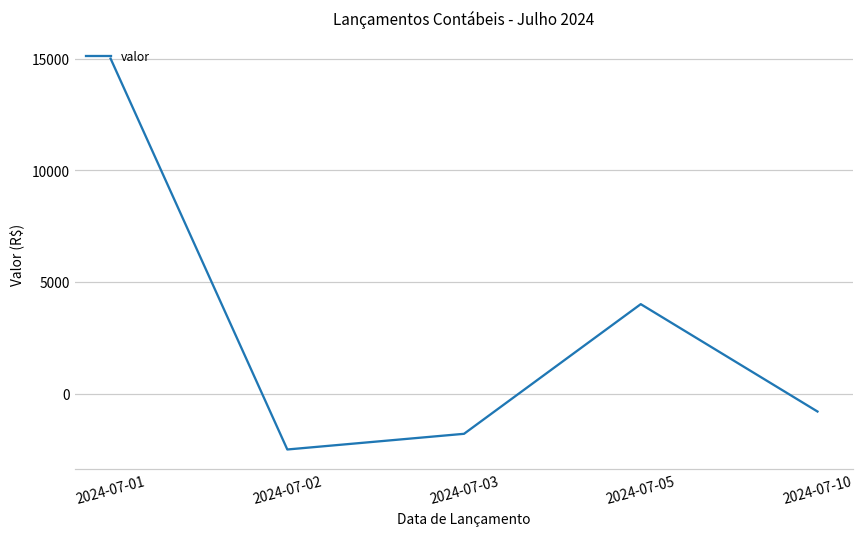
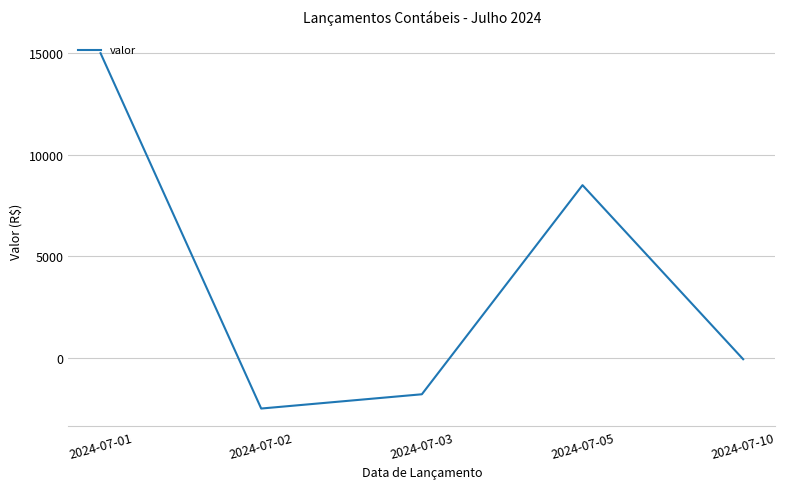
  {
    "2024-07-01": 15000,
    "2024-07-02": -2500,
    "2024-07-03": -1800,
-   "2024-07-05": 4000,
-   "2024-07-10": -800
+   "2024-07-05": 8500,
+   "2024-07-10": -100
  }
